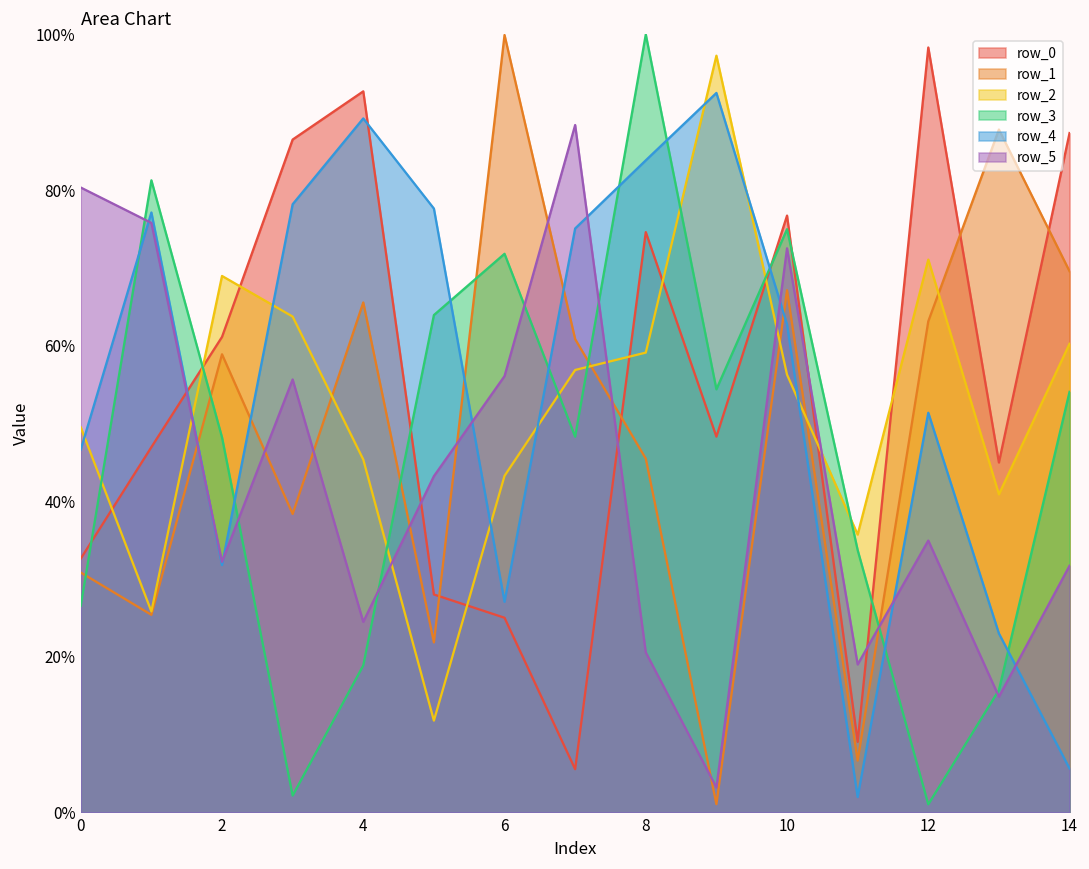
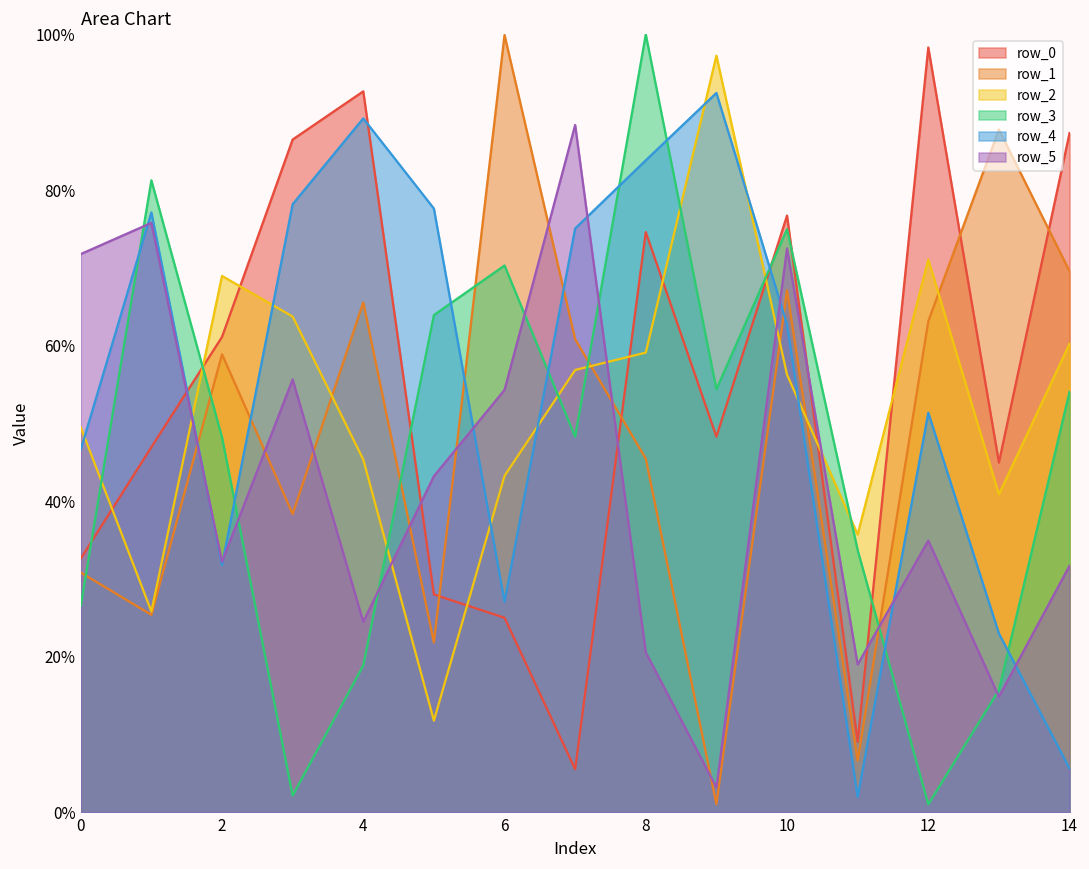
  {
    "row_3": {
      "0": "27%",
      "2": "48%",
      "4": "19%",
-     "6": "72%",
+     "6": "70%",
      "8": "100%",
      "10": "75%",
      "12": "1%",
      "14": "54%"
    },
    "row_4": {
      "0": "47%",
      "2": "32%",
      "4": "89%",
      "6": "27%",
      "8": "84%",
      "10": "63%",
      "12": "51%",
      "14": "6%"
    },
    "row_5": {
-     "0": "80%",
+     "0": "72%",
      "2": "32%",
      "4": "24%",
-     "6": "56%",
+     "6": "54%",
      "8": "21%",
      "10": "73%",
      "12": "35%",
      "14": "32%"
    }
  }
